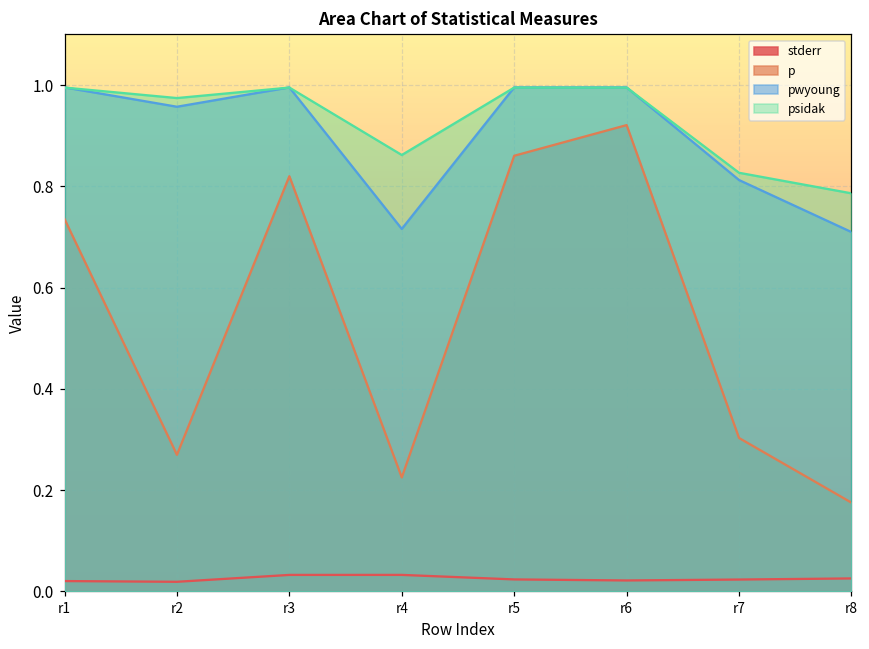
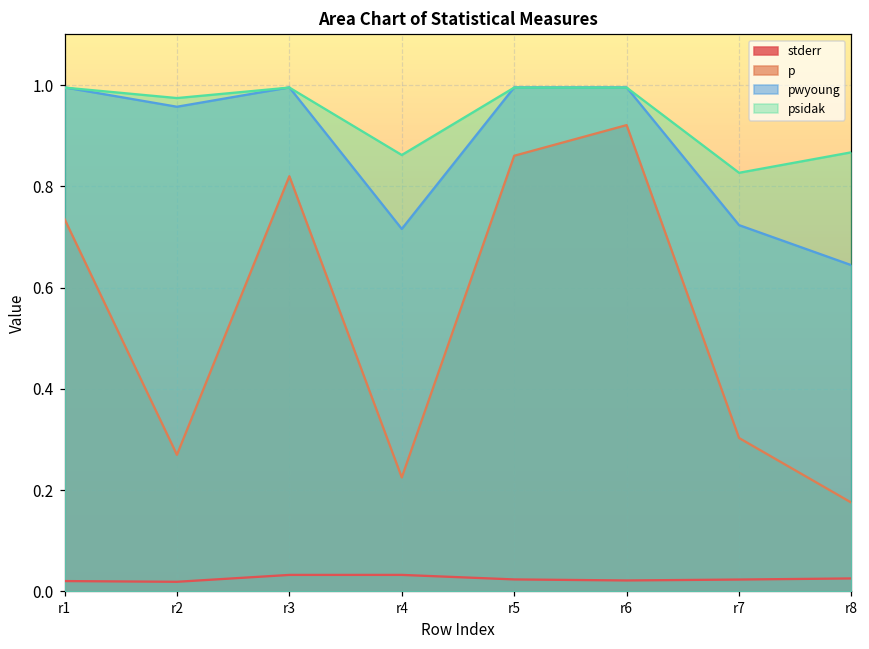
  {
    "pwyoung": {
      "r2": 0.96,
      "r4": 0.72,
-     "r7": 0.81,
-     "r8": 0.71
+     "r7": 0.72,
+     "r8": 0.64
    },
    "psidak": {
      "r2": 0.97,
      "r4": 0.86,
      "r7": 0.83,
-     "r8": 0.79
+     "r8": 0.87
    }
  }
